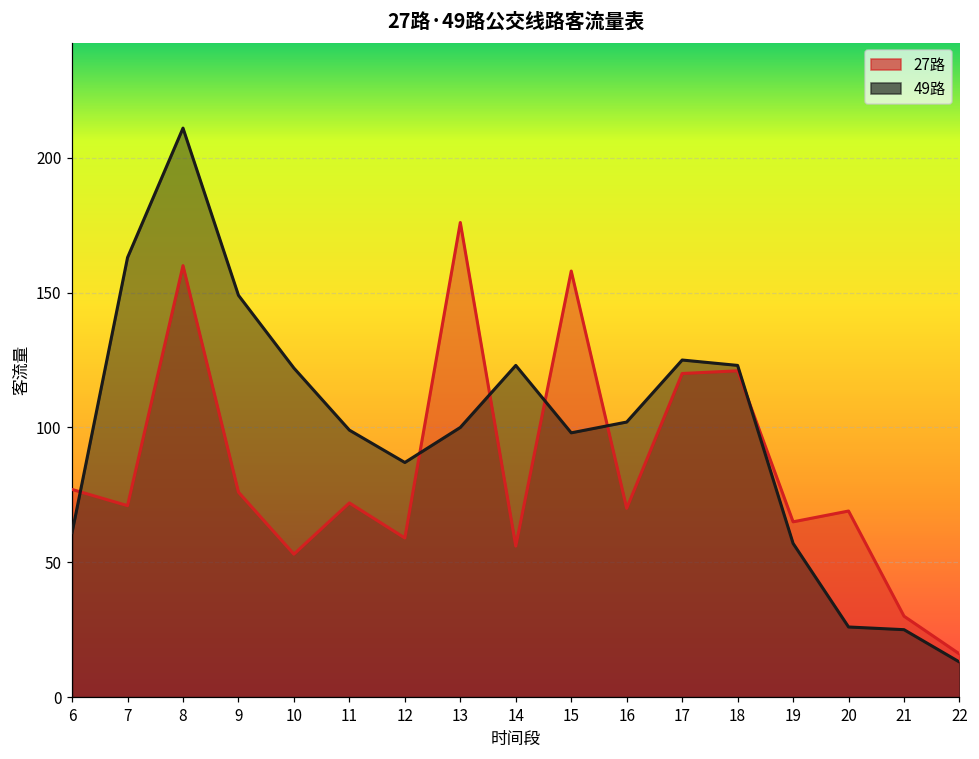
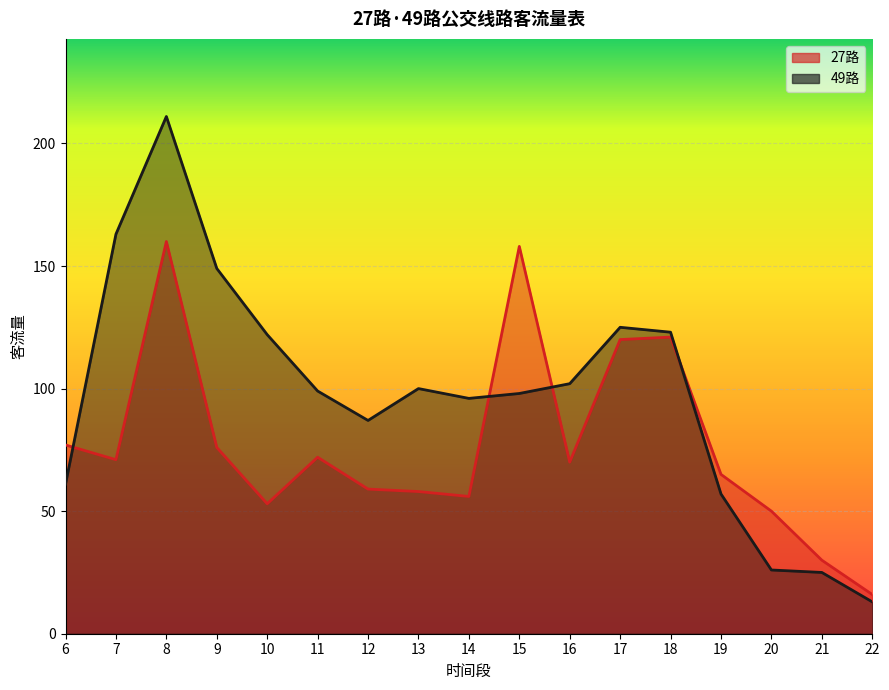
  {
    "27路": {
      "6": 77,
      "7": 71,
      "8": 160,
      "9": 76,
      "10": 53,
      "11": 72,
      "12": 59,
-     "13": 176,
+     "13": 58,
      "14": 56,
      "15": 158,
      "16": 70,
      "17": 120,
      "18": 121,
      "19": 65,
-     "20": 69,
+     "20": 50,
      "21": 30,
      "22": 16
    },
    "49路": {
      "6": 61,
      "7": 163,
      "8": 211,
      "9": 149,
      "10": 122,
      "11": 99,
      "12": 87,
      "13": 100,
-     "14": 123,
+     "14": 96,
      "15": 98,
      "16": 102,
      "17": 125,
      "18": 123,
      "19": 57,
      "20": 26,
      "21": 25,
      "22": 13
    }
  }
